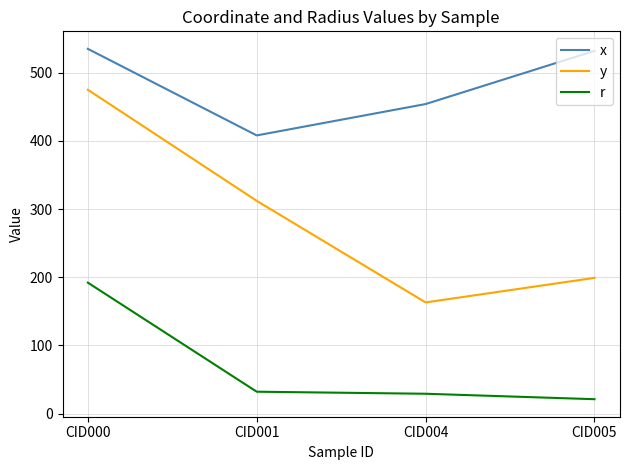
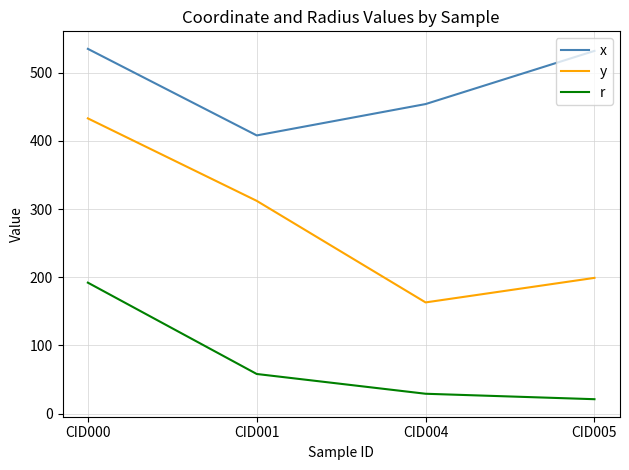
  {
    "x": {
      "CID000": 540,
      "CID001": 410,
      "CID004": 450
    },
    "y": {
-     "CID000": 480,
+     "CID000": 430,
      "CID001": 310,
      "CID004": 160,
      "CID005": 200
    },
    "r": {
      "CID000": 190,
-     "CID001": 30,
+     "CID001": 60,
      "CID004": 30,
      "CID005": 20
    }
  }
